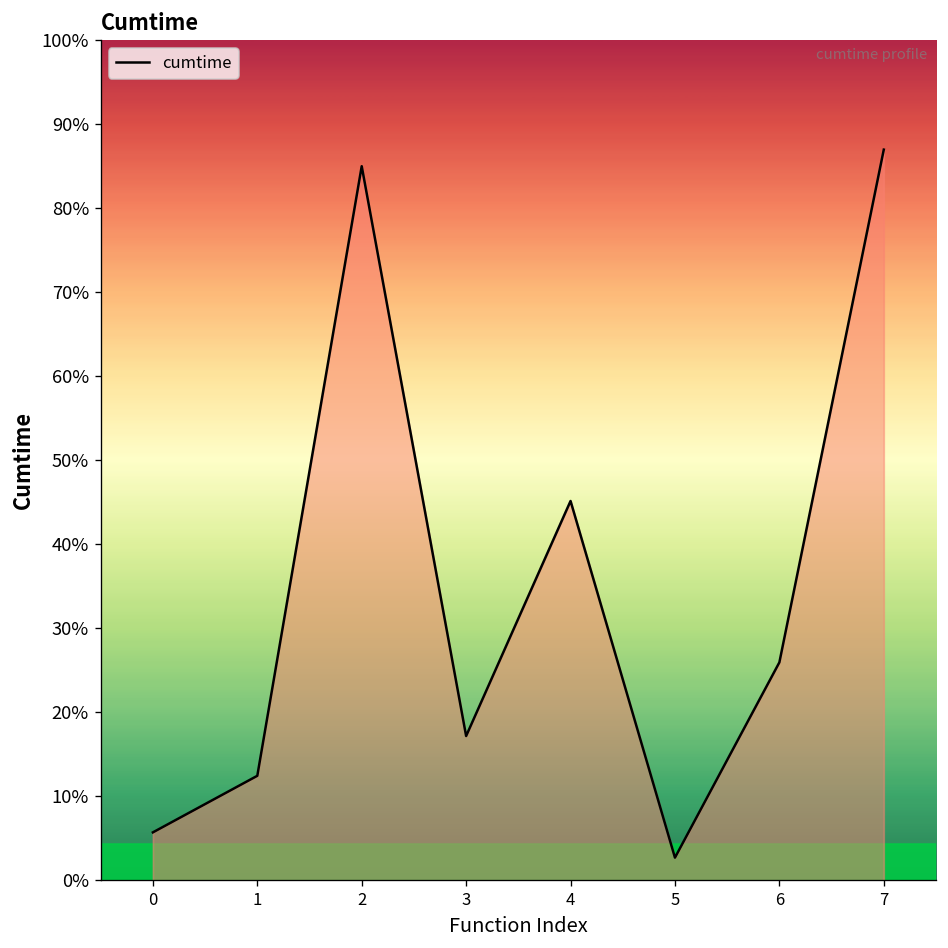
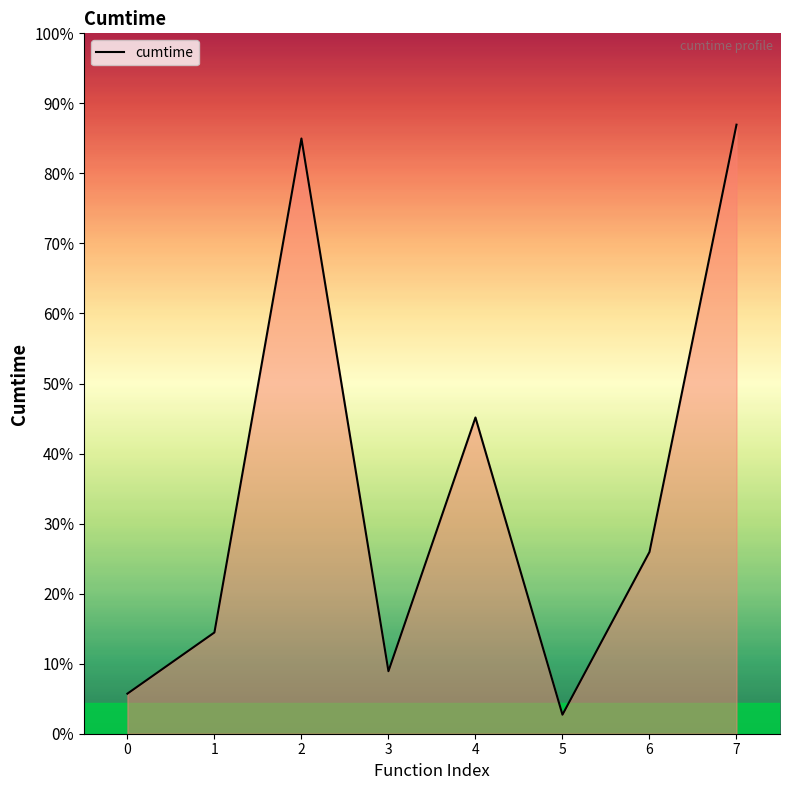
  {
    "0": "6%",
-   "1": "12%",
+   "1": "14%",
    "2": "85%",
-   "3": "17%",
+   "3": "9%",
    "4": "45%",
    "6": "26%",
    "7": "87%"
  }
